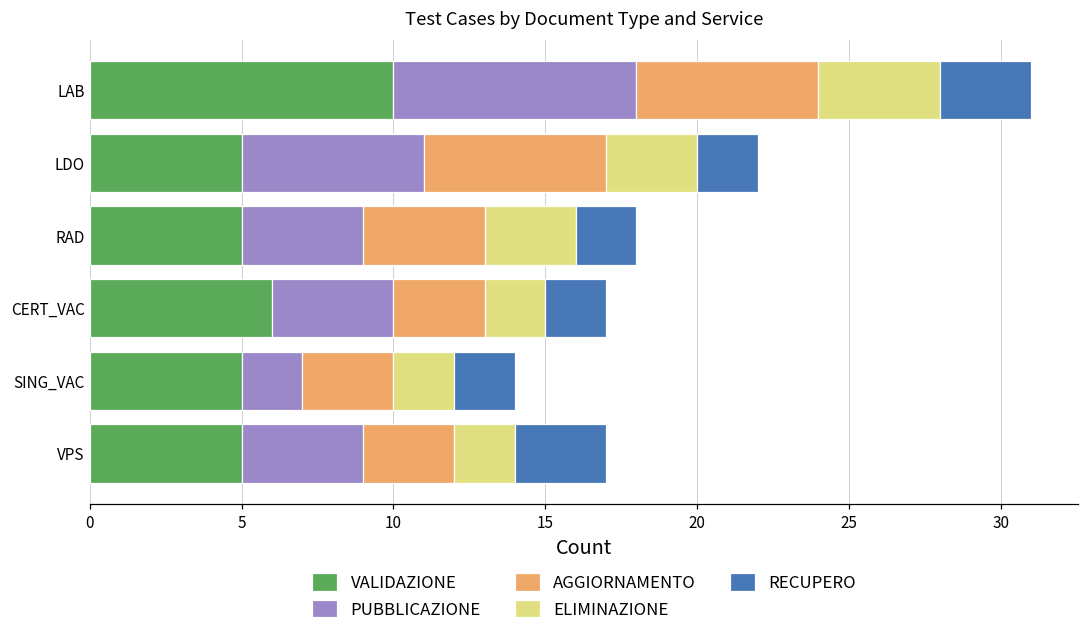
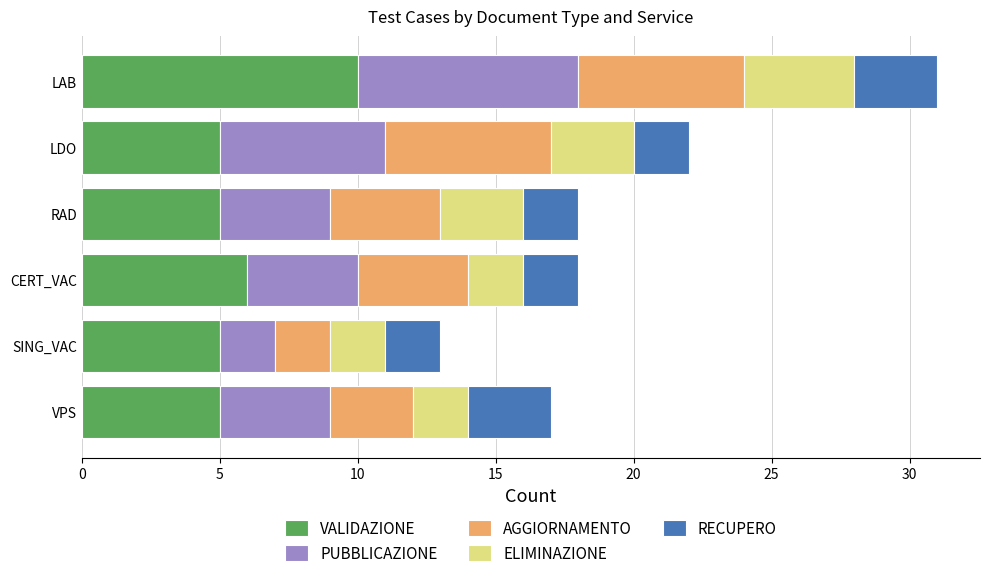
  {
    "VALIDAZIONE": {
      "LAB": 10,
      "LDO": 5,
      "RAD": 5,
      "CERT_VAC": 6,
      "SING_VAC": 5,
      "VPS": 5
    },
    "PUBBLICAZIONE": {
      "LAB": 8,
      "LDO": 6,
      "RAD": 4,
      "CERT_VAC": 4,
      "SING_VAC": 2,
      "VPS": 4
    },
    "AGGIORNAMENTO": {
      "LAB": 6,
      "LDO": 6,
      "RAD": 4,
-     "CERT_VAC": 3,
-     "SING_VAC": 3,
+     "CERT_VAC": 4,
+     "SING_VAC": 2,
      "VPS": 3
    },
    "ELIMINAZIONE": {
      "LAB": 4,
      "LDO": 3,
      "RAD": 3,
      "CERT_VAC": 2,
      "SING_VAC": 2,
      "VPS": 2
    },
    "RECUPERO": {
      "LAB": 3,
      "LDO": 2,
      "RAD": 2,
      "CERT_VAC": 2,
      "SING_VAC": 2,
      "VPS": 3
    }
  }
